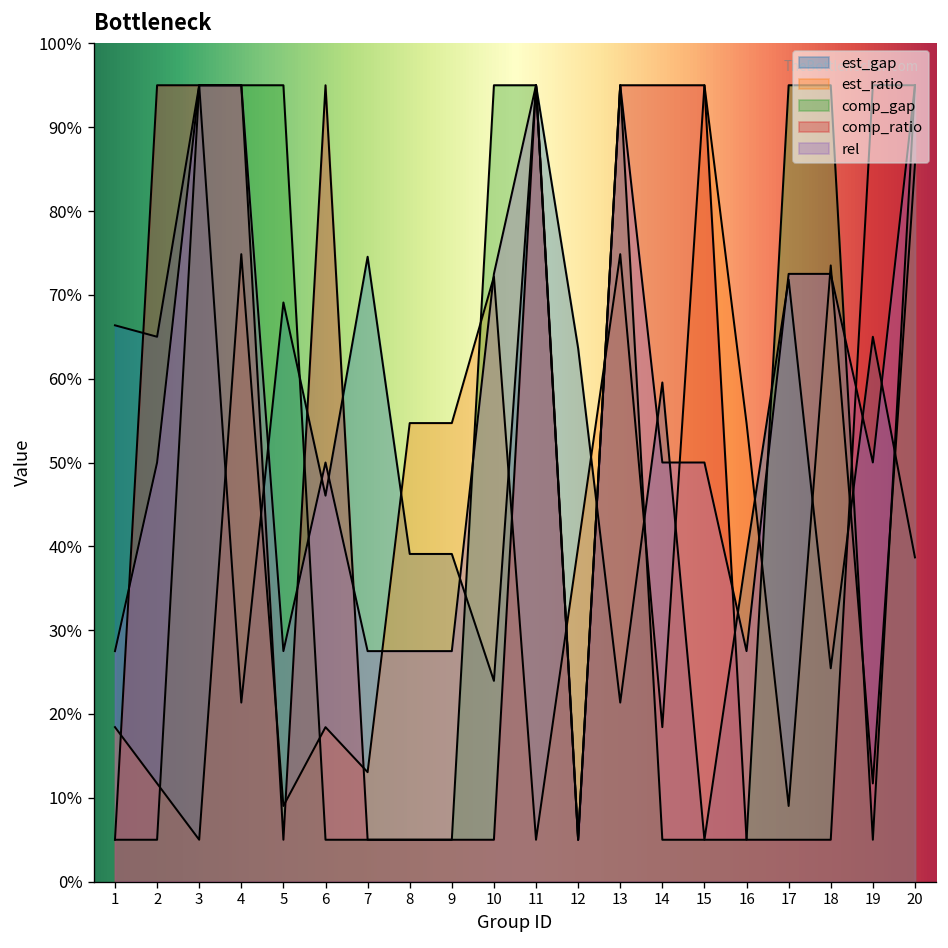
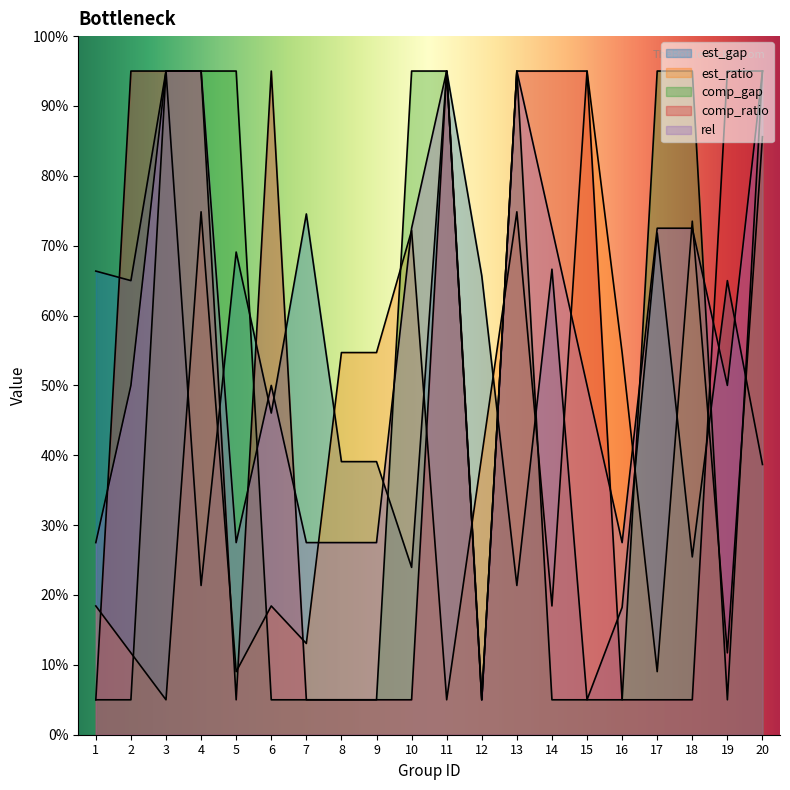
  {
    "est_gap": {
      "1": "66%",
      "2": "65%",
      "4": "21%",
      "5": "69%",
      "6": "46%",
      "7": "75%",
      "8": "39%",
      "9": "39%",
      "10": "24%",
-     "12": "64%",
+     "12": "66%",
      "13": "21%",
-     "14": "60%",
-     "16": "39%",
+     "14": "67%",
+     "16": "18%",
      "17": "72%",
      "18": "25%",
      "19": "65%",
      "20": "39%"
    },
    "comp_gap": {
      "2": "5%",
      "5": "95%",
      "6": "5%",
      "10": "95%",
      "14": "5%",
      "17": "95%",
      "19": "5%"
    },
    "rel": {
      "1": "27%",
      "2": "50%",
      "5": "27%",
      "6": "50%",
      "7": "27%",
      "8": "27%",
      "9": "27%",
-     "14": "50%",
+     "14": "72%",
      "15": "50%",
      "16": "27%",
      "17": "72%",
      "18": "72%",
      "19": "50%"
    }
  }
